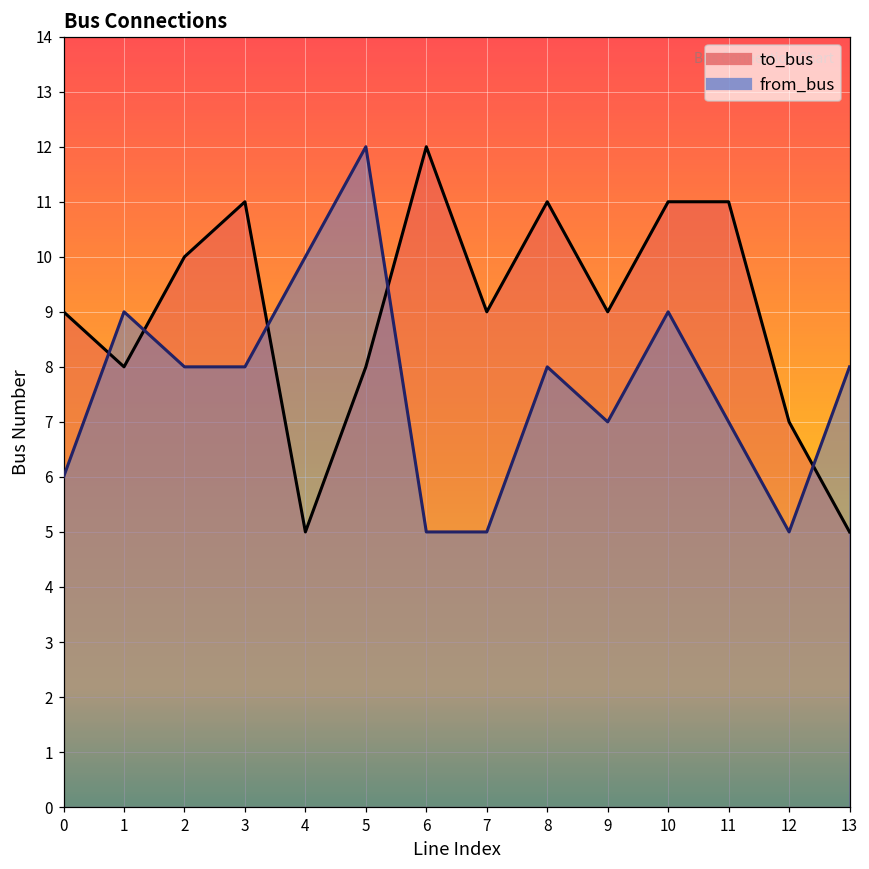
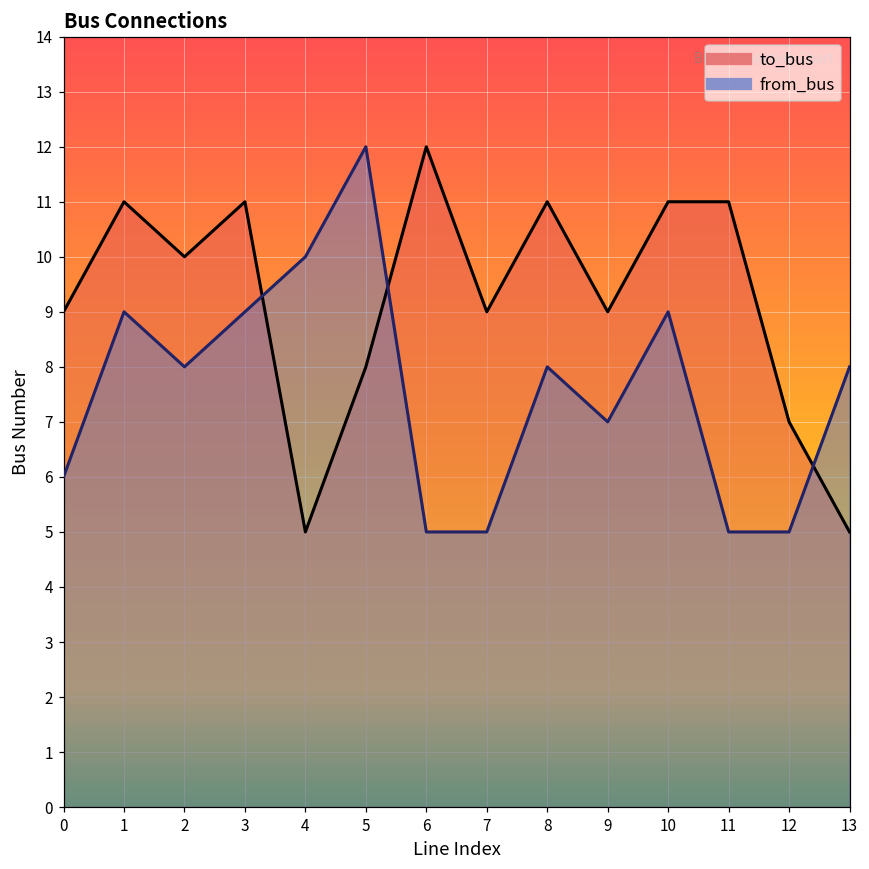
  {
    "to_bus": {
      "0": 9,
-     "1": 8,
+     "1": 11,
      "2": 10,
      "3": 11,
      "4": 5,
      "5": 8,
      "6": 12,
      "7": 9,
      "8": 11,
      "9": 9,
      "10": 11,
      "11": 11,
      "12": 7,
      "13": 5
    },
    "from_bus": {
      "0": 6,
      "1": 9,
      "2": 8,
-     "3": 8,
+     "3": 9,
      "4": 10,
      "5": 12,
      "6": 5,
      "7": 5,
      "8": 8,
      "9": 7,
      "10": 9,
-     "11": 7,
+     "11": 5,
      "12": 5,
      "13": 8
    }
  }
